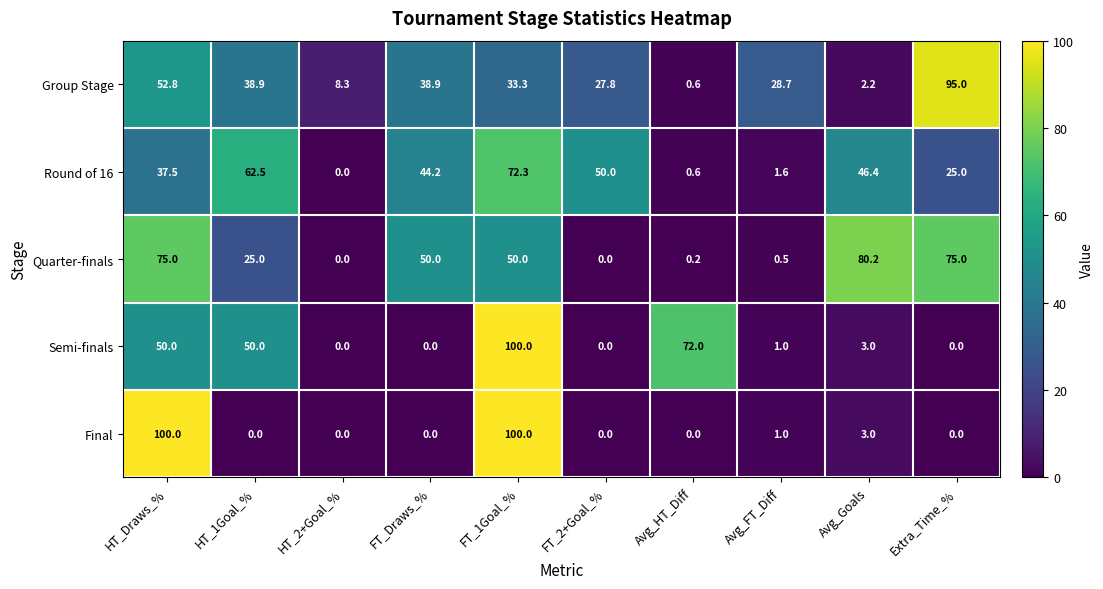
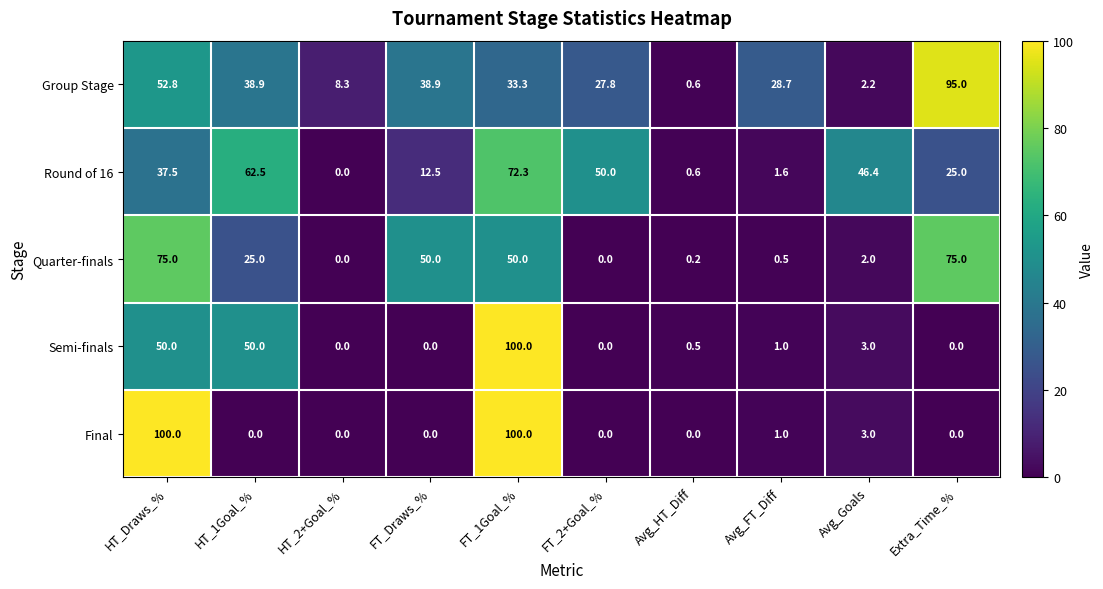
  {
    "Group Stage": {
      "HT_Draws_%": 52.8,
      "HT_1Goal_%": 38.9,
      "HT_2+Goal_%": 8.3,
      "FT_Draws_%": 38.9,
      "FT_1Goal_%": 33.3,
      "FT_2+Goal_%": 27.8,
      "Avg_HT_Diff": 0.6,
      "Avg_FT_Diff": 28.7,
      "Avg_Goals": 2.2,
      "Extra_Time_%": 95.0
    },
    "Round of 16": {
      "HT_Draws_%": 37.5,
      "HT_1Goal_%": 62.5,
      "HT_2+Goal_%": 0.0,
-     "FT_Draws_%": 44.2,
+     "FT_Draws_%": 12.5,
      "FT_1Goal_%": 72.3,
      "FT_2+Goal_%": 50.0,
      "Avg_HT_Diff": 0.6,
      "Avg_FT_Diff": 1.6,
      "Avg_Goals": 46.4,
      "Extra_Time_%": 25.0
    },
    "Quarter-finals": {
      "HT_Draws_%": 75.0,
      "HT_1Goal_%": 25.0,
      "HT_2+Goal_%": 0.0,
      "FT_Draws_%": 50.0,
      "FT_1Goal_%": 50.0,
      "FT_2+Goal_%": 0.0,
      "Avg_HT_Diff": 0.2,
      "Avg_FT_Diff": 0.5,
-     "Avg_Goals": 80.2,
+     "Avg_Goals": 2.0,
      "Extra_Time_%": 75.0
    },
    "Semi-finals": {
      "HT_Draws_%": 50.0,
      "HT_1Goal_%": 50.0,
      "HT_2+Goal_%": 0.0,
      "FT_Draws_%": 0.0,
      "FT_1Goal_%": 100.0,
      "FT_2+Goal_%": 0.0,
-     "Avg_HT_Diff": 72.0,
+     "Avg_HT_Diff": 0.5,
      "Avg_FT_Diff": 1.0,
      "Avg_Goals": 3.0,
      "Extra_Time_%": 0.0
    },
    "Final": {
      "HT_Draws_%": 100.0,
      "HT_1Goal_%": 0.0,
      "HT_2+Goal_%": 0.0,
      "FT_Draws_%": 0.0,
      "FT_1Goal_%": 100.0,
      "FT_2+Goal_%": 0.0,
      "Avg_HT_Diff": 0.0,
      "Avg_FT_Diff": 1.0,
      "Avg_Goals": 3.0,
      "Extra_Time_%": 0.0
    }
  }
